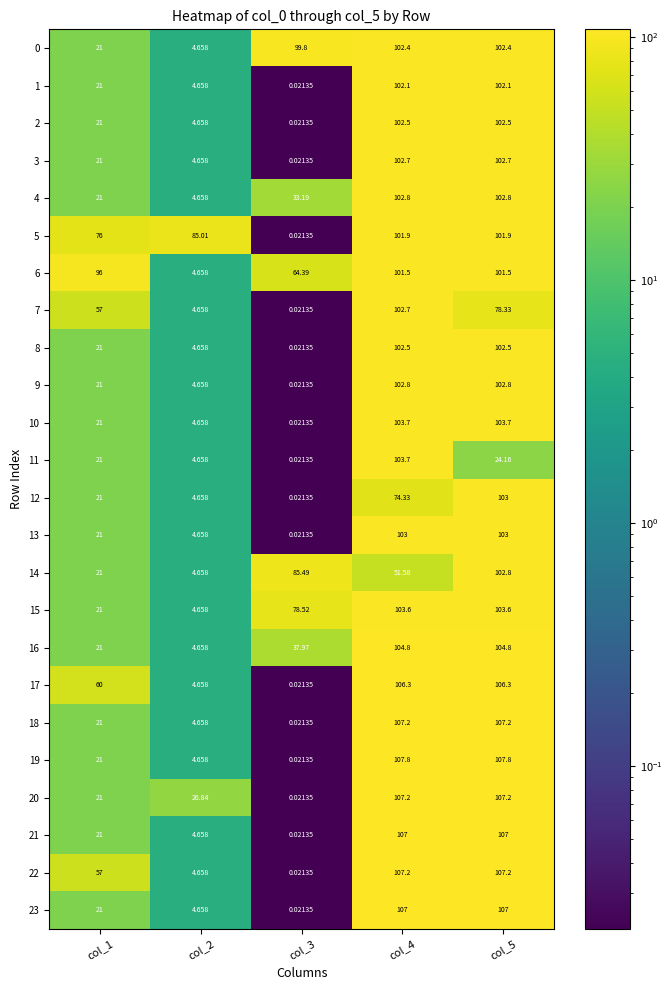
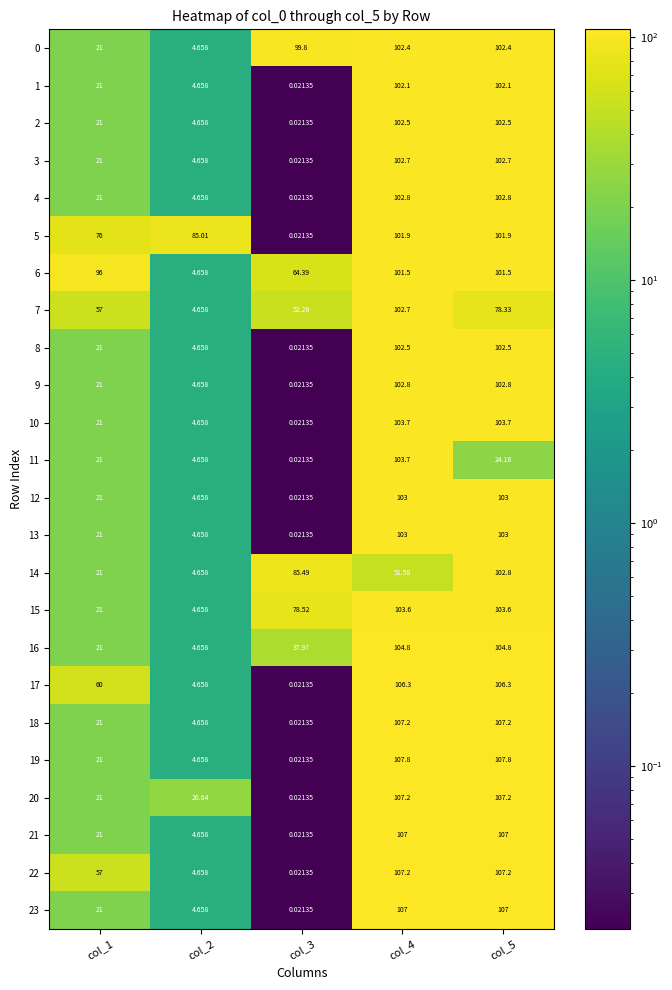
  {
    "0": {
      "col_1": 21,
      "col_2": 4.658,
      "col_3": 99.8,
      "col_4": 102.4,
      "col_5": 102.4
    },
    "1": {
      "col_1": 21,
      "col_2": 4.658,
      "col_3": 0.02135,
      "col_4": 102.1,
      "col_5": 102.1
    },
    "2": {
      "col_1": 21,
      "col_2": 4.658,
      "col_3": 0.02135,
      "col_4": 102.5,
      "col_5": 102.5
    },
    "3": {
      "col_1": 21,
      "col_2": 4.658,
      "col_3": 0.02135,
      "col_4": 102.7,
      "col_5": 102.7
    },
    "4": {
      "col_1": 21,
      "col_2": 4.658,
-     "col_3": 33.19,
+     "col_3": 0.02135,
      "col_4": 102.8,
      "col_5": 102.8
    },
    "5": {
      "col_1": 76,
      "col_2": 85.01,
      "col_3": 0.02135,
      "col_4": 101.9,
      "col_5": 101.9
    },
    "6": {
      "col_1": 96,
      "col_2": 4.658,
      "col_3": 64.39,
      "col_4": 101.5,
      "col_5": 101.5
    },
    "7": {
      "col_1": 57,
      "col_2": 4.658,
-     "col_3": 0.02135,
+     "col_3": 52.26,
      "col_4": 102.7,
      "col_5": 78.33
    },
    "8": {
      "col_1": 21,
      "col_2": 4.658,
      "col_3": 0.02135,
      "col_4": 102.5,
      "col_5": 102.5
    },
    "9": {
      "col_1": 21,
      "col_2": 4.658,
      "col_3": 0.02135,
      "col_4": 102.8,
      "col_5": 102.8
    },
    "10": {
      "col_1": 21,
      "col_2": 4.658,
      "col_3": 0.02135,
      "col_4": 103.7,
      "col_5": 103.7
    },
    "11": {
      "col_1": 21,
      "col_2": 4.658,
      "col_3": 0.02135,
      "col_4": 103.7,
      "col_5": 24.16
    },
    "12": {
      "col_1": 21,
      "col_2": 4.658,
      "col_3": 0.02135,
-     "col_4": 74.33,
+     "col_4": 103,
      "col_5": 103
    },
    "13": {
      "col_1": 21,
      "col_2": 4.658,
      "col_3": 0.02135,
      "col_4": 103,
      "col_5": 103
    },
    "14": {
      "col_1": 21,
      "col_2": 4.658,
      "col_3": 85.49,
      "col_4": 51.58,
      "col_5": 102.8
    },
    "15": {
      "col_1": 21,
      "col_2": 4.658,
      "col_3": 78.52,
      "col_4": 103.6,
      "col_5": 103.6
    },
    "16": {
      "col_1": 21,
      "col_2": 4.658,
      "col_3": 37.97,
      "col_4": 104.8,
      "col_5": 104.8
    },
    "17": {
      "col_1": 60,
      "col_2": 4.658,
      "col_3": 0.02135,
      "col_4": 106.3,
      "col_5": 106.3
    },
    "18": {
      "col_1": 21,
      "col_2": 4.658,
      "col_3": 0.02135,
      "col_4": 107.2,
      "col_5": 107.2
    },
    "19": {
      "col_1": 21,
      "col_2": 4.658,
      "col_3": 0.02135,
      "col_4": 107.8,
      "col_5": 107.8
    },
    "20": {
      "col_1": 21,
      "col_2": 26.84,
      "col_3": 0.02135,
      "col_4": 107.2,
      "col_5": 107.2
    },
    "21": {
      "col_1": 21,
      "col_2": 4.658,
      "col_3": 0.02135,
      "col_4": 107,
      "col_5": 107
    },
    "22": {
      "col_1": 57,
      "col_2": 4.658,
      "col_3": 0.02135,
      "col_4": 107.2,
      "col_5": 107.2
    },
    "23": {
      "col_1": 21,
      "col_2": 4.658,
      "col_3": 0.02135,
      "col_4": 107,
      "col_5": 107
    }
  }
